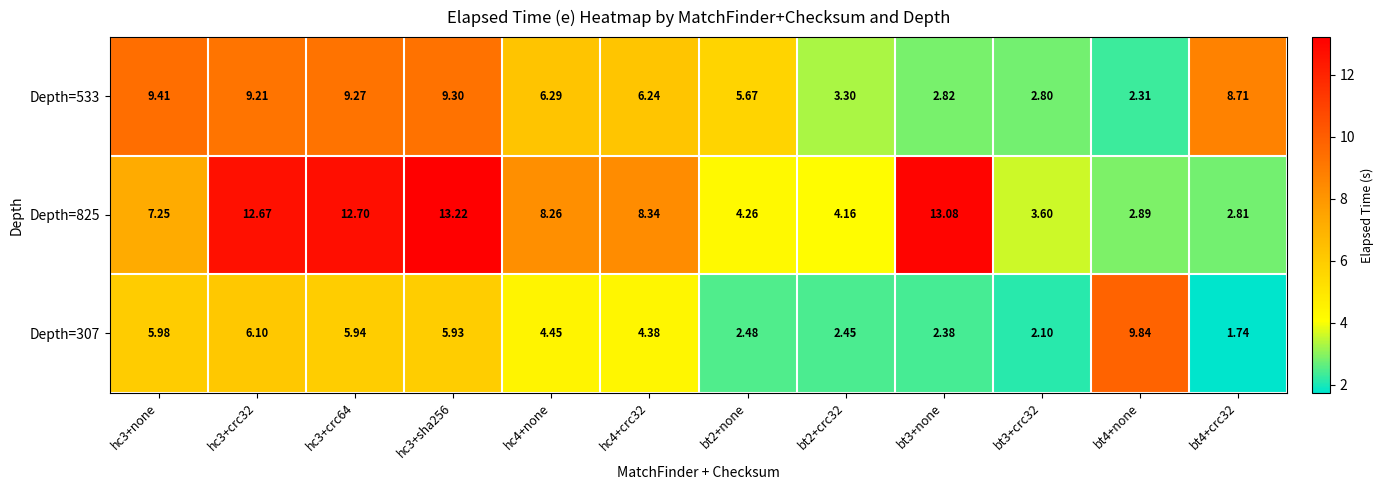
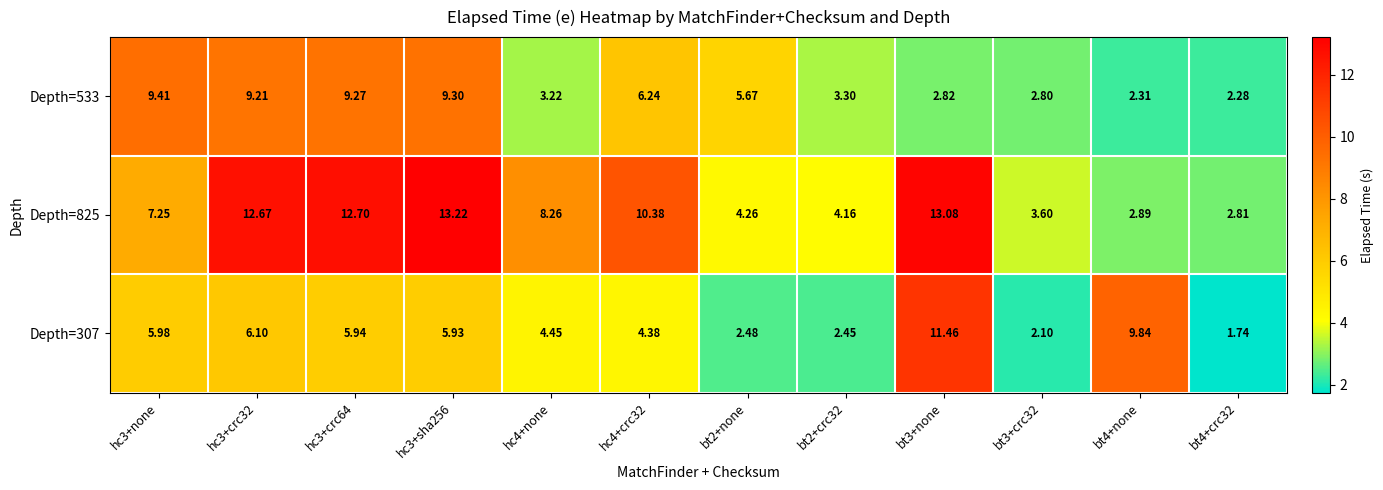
  {
    "Depth=533": {
      "hc3+none": 9.41,
      "hc3+crc32": 9.21,
      "hc3+crc64": 9.27,
      "hc3+sha256": 9.30,
-     "hc4+none": 6.29,
+     "hc4+none": 3.22,
      "hc4+crc32": 6.24,
      "bt2+none": 5.67,
      "bt2+crc32": 3.30,
      "bt3+none": 2.82,
      "bt3+crc32": 2.80,
      "bt4+none": 2.31,
-     "bt4+crc32": 8.71
+     "bt4+crc32": 2.28
    },
    "Depth=825": {
      "hc3+none": 7.25,
      "hc3+crc32": 12.67,
      "hc3+crc64": 12.70,
      "hc3+sha256": 13.22,
      "hc4+none": 8.26,
-     "hc4+crc32": 8.34,
+     "hc4+crc32": 10.38,
      "bt2+none": 4.26,
      "bt2+crc32": 4.16,
      "bt3+none": 13.08,
      "bt3+crc32": 3.60,
      "bt4+none": 2.89,
      "bt4+crc32": 2.81
    },
    "Depth=307": {
      "hc3+none": 5.98,
      "hc3+crc32": 6.10,
      "hc3+crc64": 5.94,
      "hc3+sha256": 5.93,
      "hc4+none": 4.45,
      "hc4+crc32": 4.38,
      "bt2+none": 2.48,
      "bt2+crc32": 2.45,
-     "bt3+none": 2.38,
+     "bt3+none": 11.46,
      "bt3+crc32": 2.10,
      "bt4+none": 9.84,
      "bt4+crc32": 1.74
    }
  }
